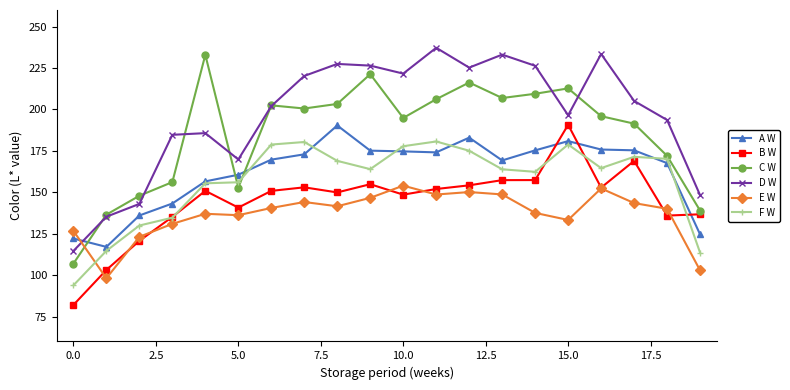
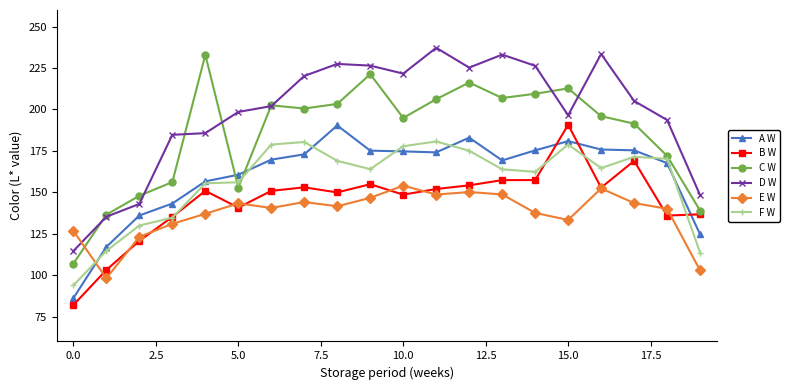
  {
    "A W": {
-     "0.0": 122,
+     "0.0": 86,
      "5.0": 161,
      "10.0": 175,
      "15.0": 181
    },
    "B W": {
      "0.0": 82,
      "5.0": 141,
      "10.0": 149,
      "15.0": 191
    },
    "C W": {
      "0.0": 107,
      "5.0": 153,
      "10.0": 195,
      "15.0": 213
    },
    "D W": {
      "0.0": 115,
-     "5.0": 170,
+     "5.0": 198,
      "10.0": 222,
      "15.0": 196
    },
    "E W": {
      "0.0": 127,
-     "5.0": 136,
+     "5.0": 143,
      "10.0": 154,
      "15.0": 133
    },
    "F W": {
      "0.0": 94,
      "5.0": 156,
      "10.0": 178,
      "15.0": 179
    }
  }
